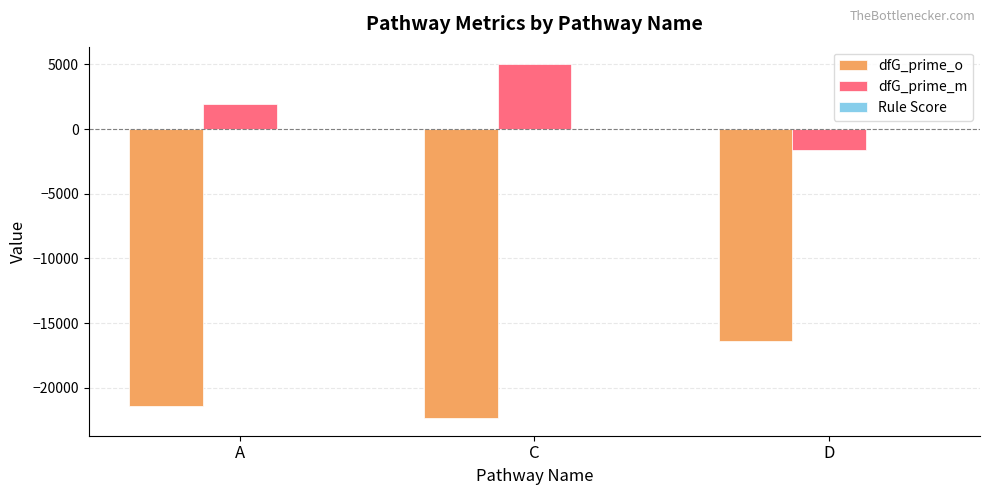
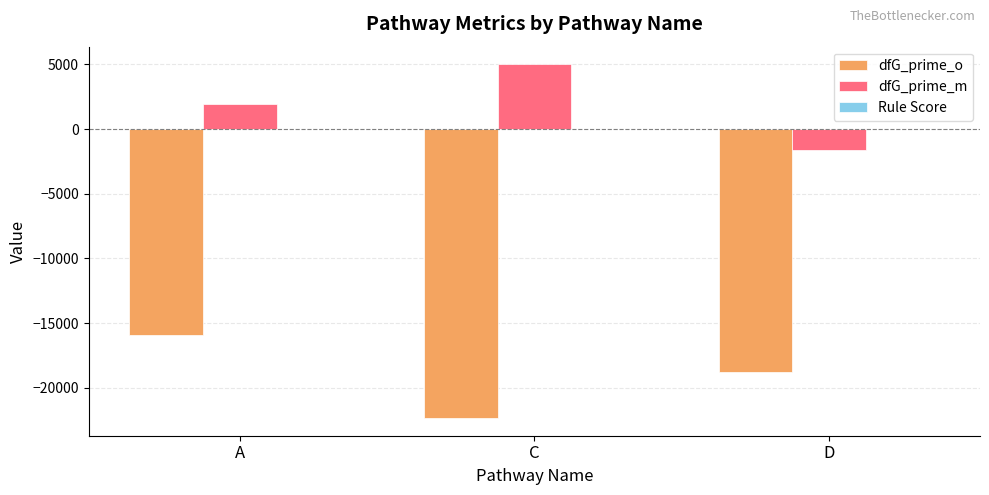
  {
    "dfG_prime_o": {
-     "A": -21400,
+     "A": -15900,
      "C": -22300,
-     "D": -16400
+     "D": -18800
    },
    "dfG_prime_m": {
      "A": 1900,
      "C": 5000,
      "D": -1600
    }
  }
